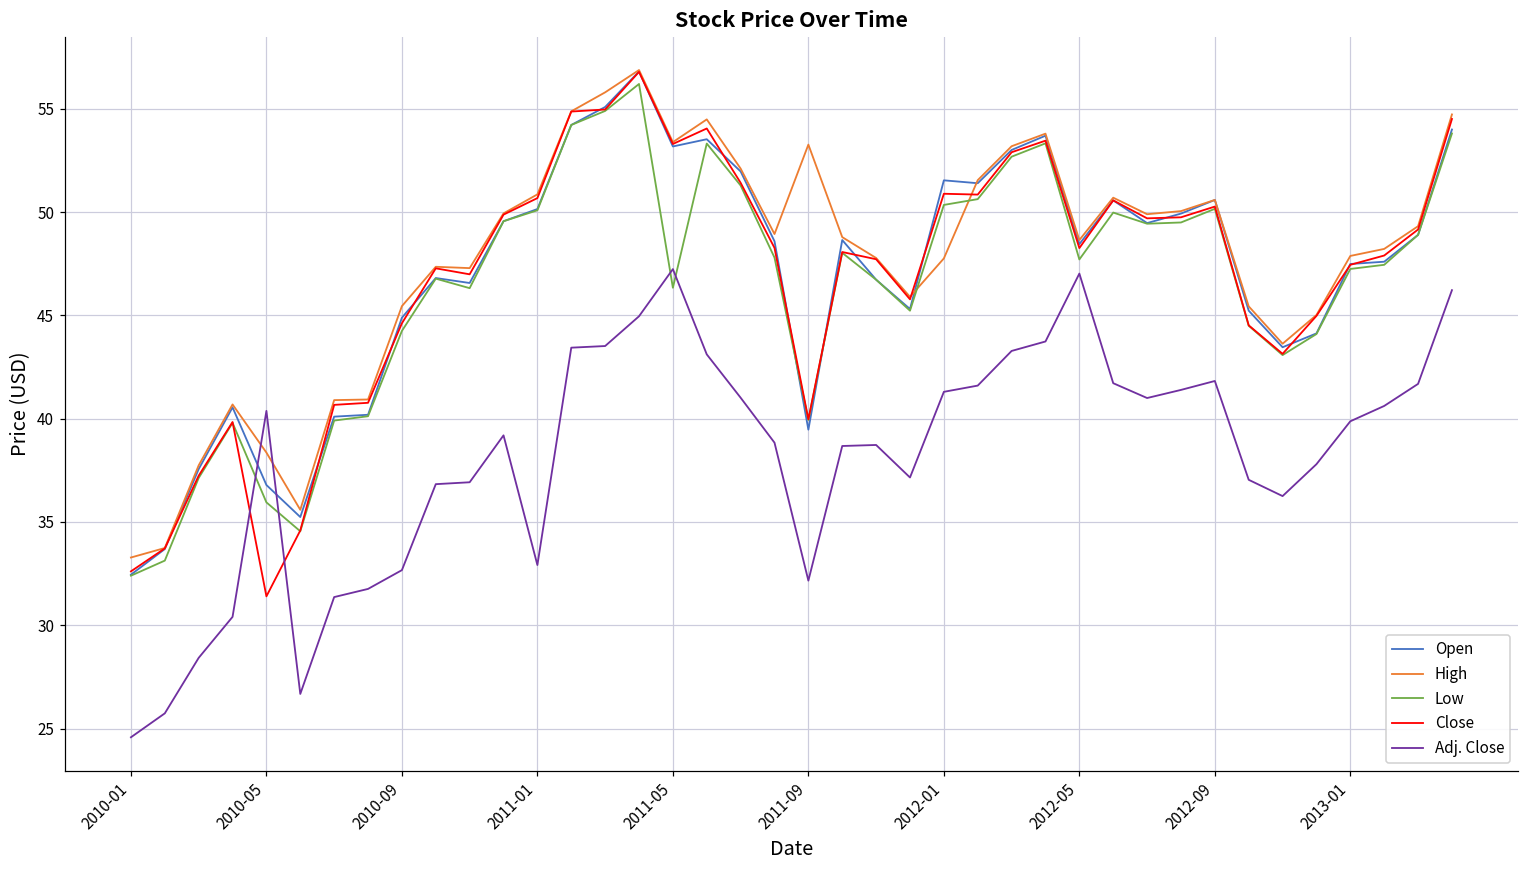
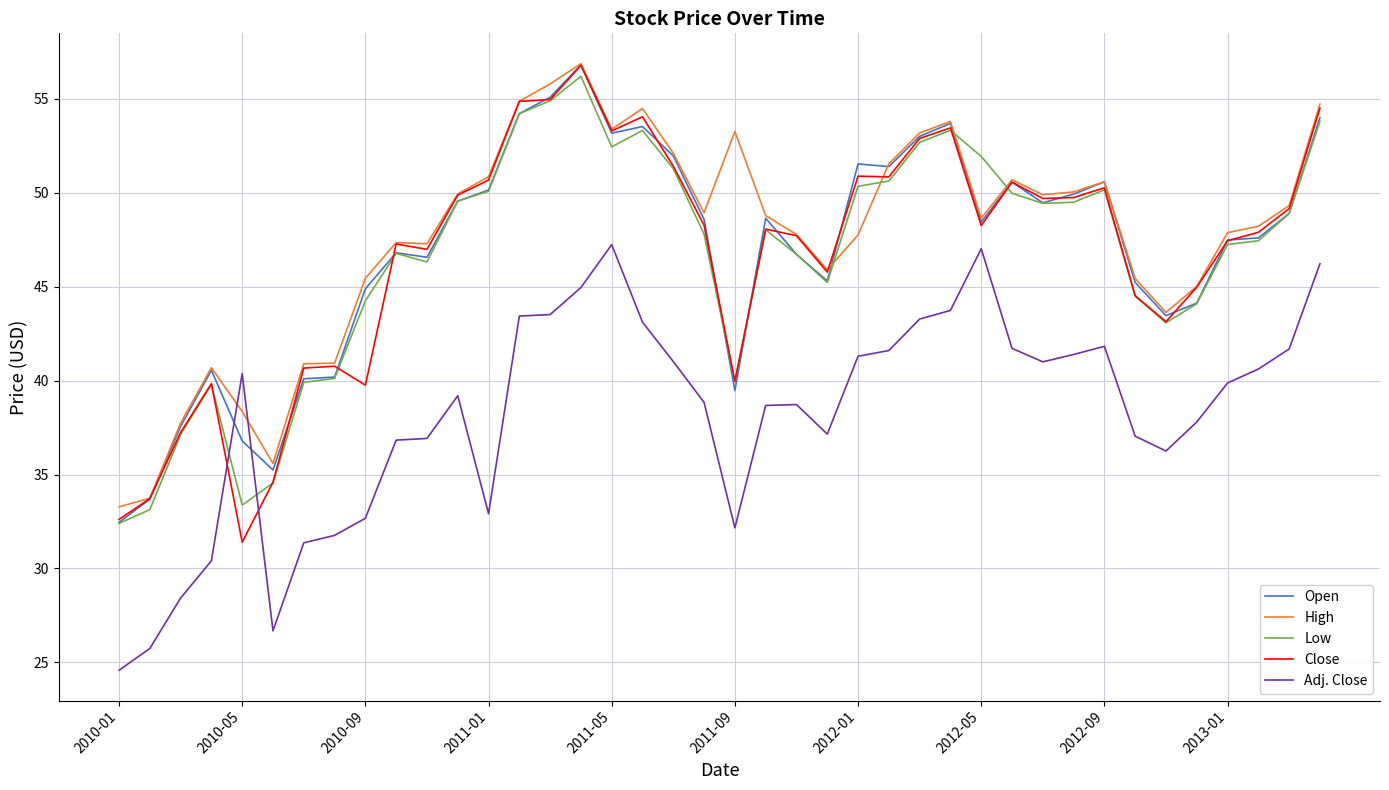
  {
    "Open": {
      "2010-05": 36.8,
      "2010-09": 44.9,
      "2011-09": 39.5,
      "2012-01": 51.5,
      "2012-05": 48.5
    },
    "High": {
      "2010-01": 33.3,
      "2010-05": 38.4,
      "2010-09": 45.5,
      "2011-01": 50.9,
      "2011-09": 53.3,
      "2012-01": 47.8,
      "2012-05": 48.7,
      "2013-01": 47.9
    },
    "Low": {
-     "2010-05": 36.0,
+     "2010-05": 33.4,
      "2010-09": 44.3,
-     "2011-05": 46.3,
+     "2011-05": 52.5,
      "2012-01": 50.4,
-     "2012-05": 47.7,
+     "2012-05": 51.9,
      "2013-01": 47.3
    },
    "Close": {
      "2010-01": 32.6,
      "2010-05": 31.4,
-     "2010-09": 44.6,
+     "2010-09": 39.8,
      "2011-01": 50.7,
      "2012-01": 50.9,
      "2012-05": 48.3
    },
    "Adj. Close": {
      "2010-01": 24.6,
      "2010-05": 40.4,
      "2010-09": 32.7,
      "2011-01": 32.9,
      "2011-05": 47.2,
      "2011-09": 32.2,
      "2012-01": 41.3,
      "2012-05": 47.0,
      "2012-09": 41.8,
      "2013-01": 39.9
    }
  }
